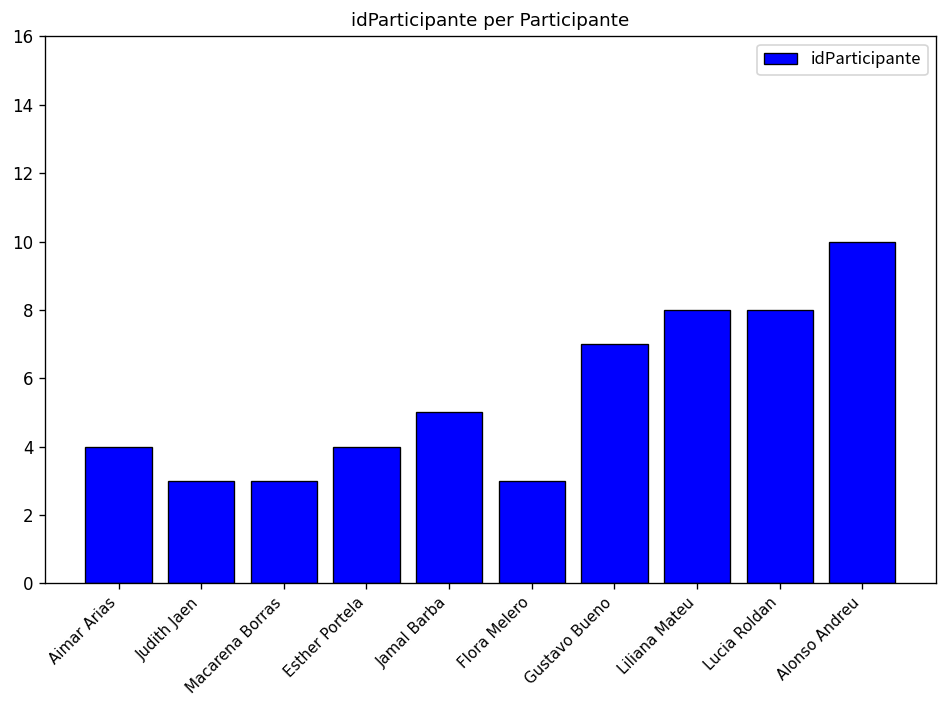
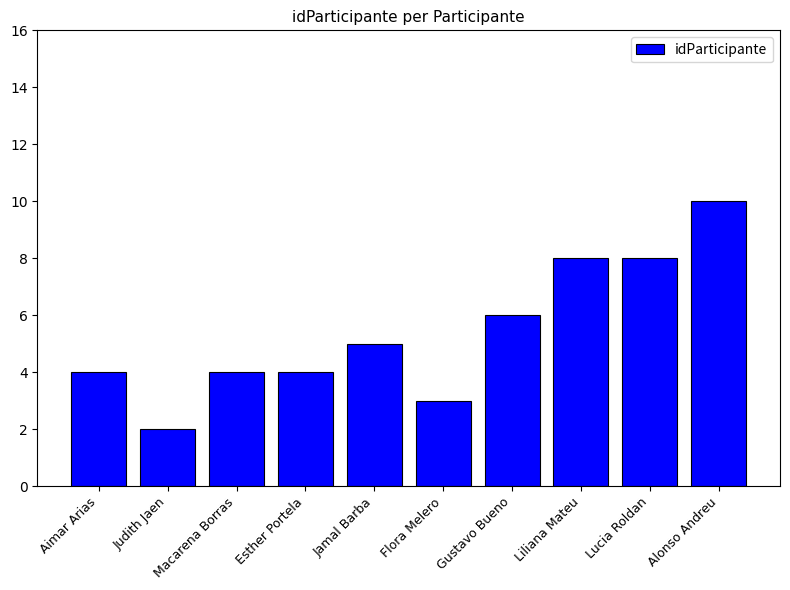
  {
    "Aimar Arias": 4,
-   "Judith Jaen": 3,
-   "Macarena Borras": 3,
+   "Judith Jaen": 2,
+   "Macarena Borras": 4,
    "Esther Portela": 4,
    "Jamal Barba": 5,
    "Flora Melero": 3,
-   "Gustavo Bueno": 7,
+   "Gustavo Bueno": 6,
    "Liliana Mateu": 8,
    "Lucia Roldan": 8,
    "Alonso Andreu": 10
  }
